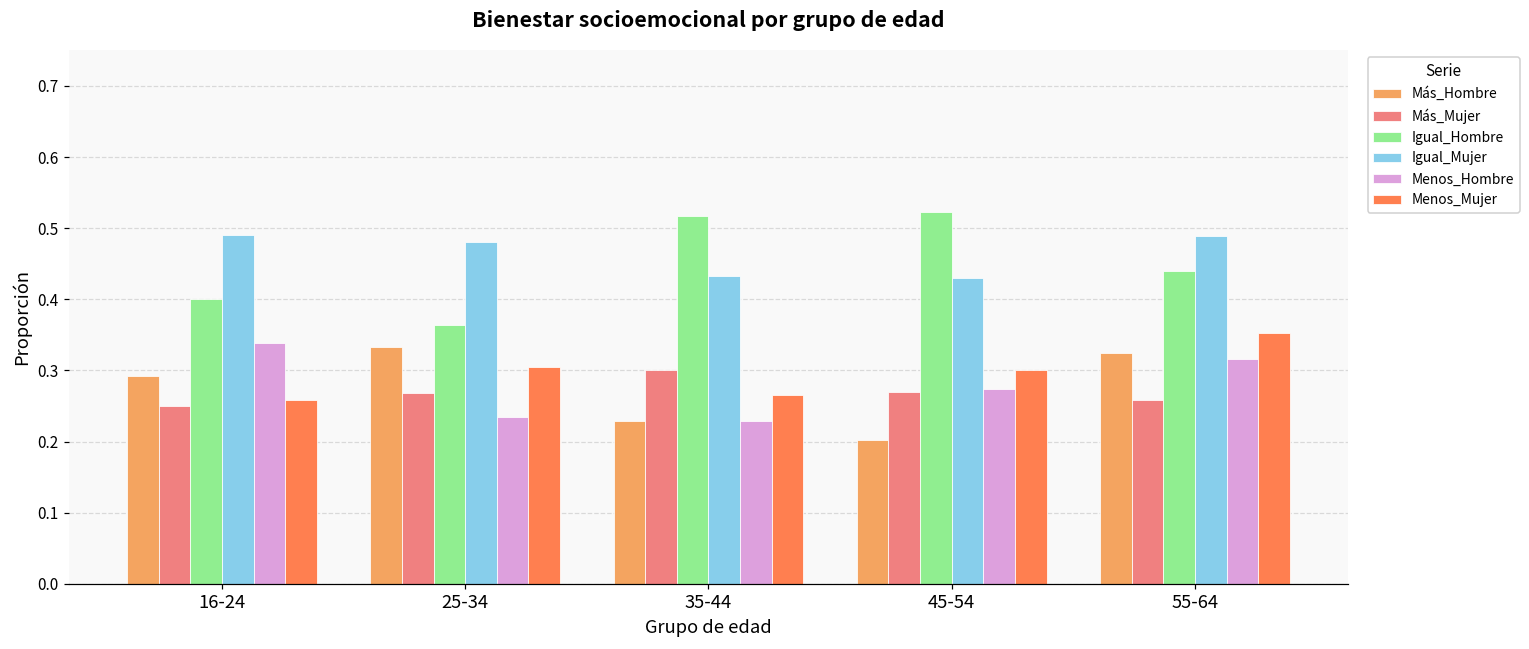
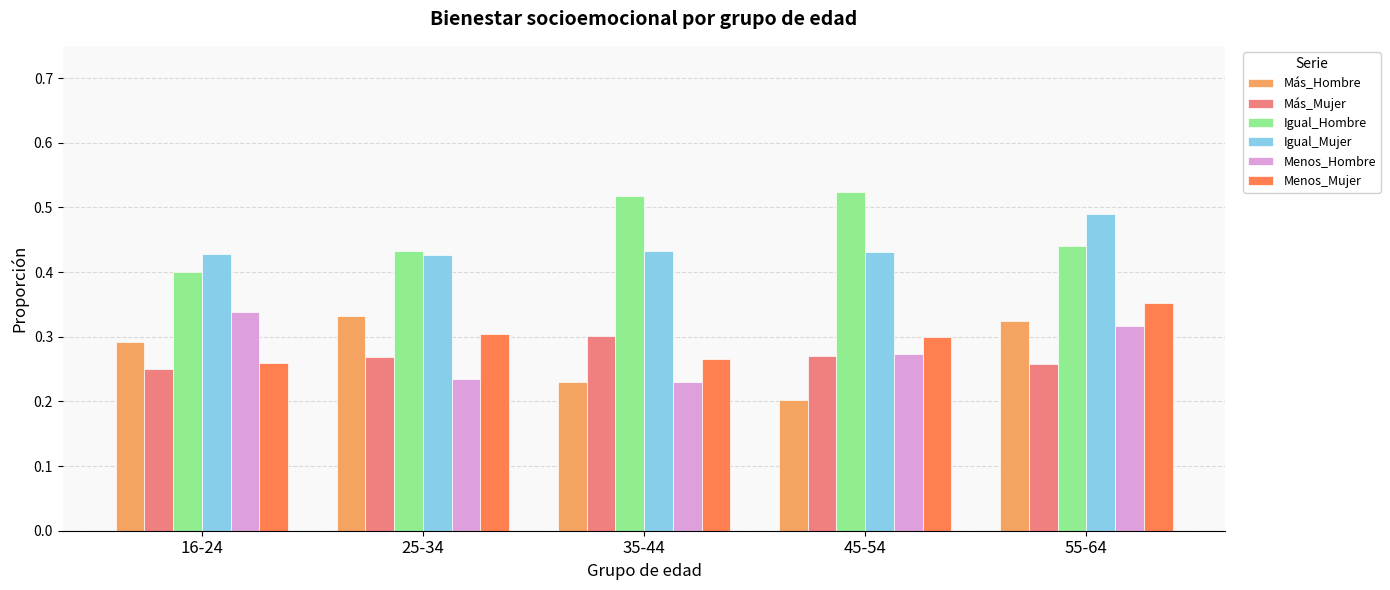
  {
    "Igual_Hombre": {
      "16-24": 0.40,
-     "25-34": 0.36,
+     "25-34": 0.43,
      "35-44": 0.52,
      "45-54": 0.52,
      "55-64": 0.44
    },
    "Igual_Mujer": {
-     "16-24": 0.49,
-     "25-34": 0.48,
+     "16-24": 0.43,
+     "25-34": 0.43,
      "35-44": 0.43,
      "45-54": 0.43,
      "55-64": 0.49
    },
    "Menos_Hombre": {
      "16-24": 0.34,
      "25-34": 0.23,
      "35-44": 0.23,
      "45-54": 0.27,
      "55-64": 0.32
    }
  }
